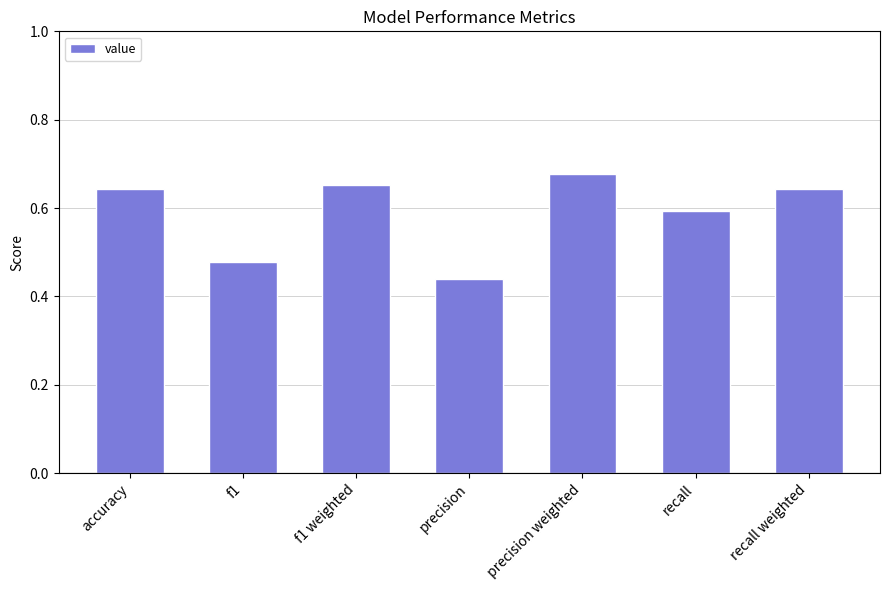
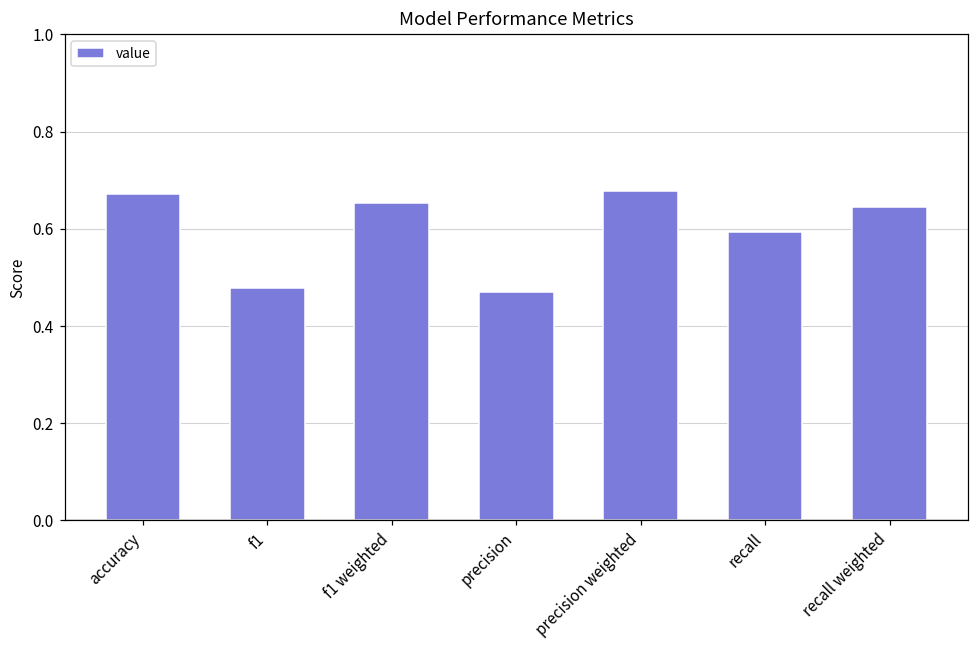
  {
-   "accuracy": 0.64,
+   "accuracy": 0.67,
    "f1": 0.48,
    "f1 weighted": 0.65,
-   "precision": 0.44,
+   "precision": 0.47,
    "precision weighted": 0.68,
    "recall": 0.59,
    "recall weighted": 0.64
  }
